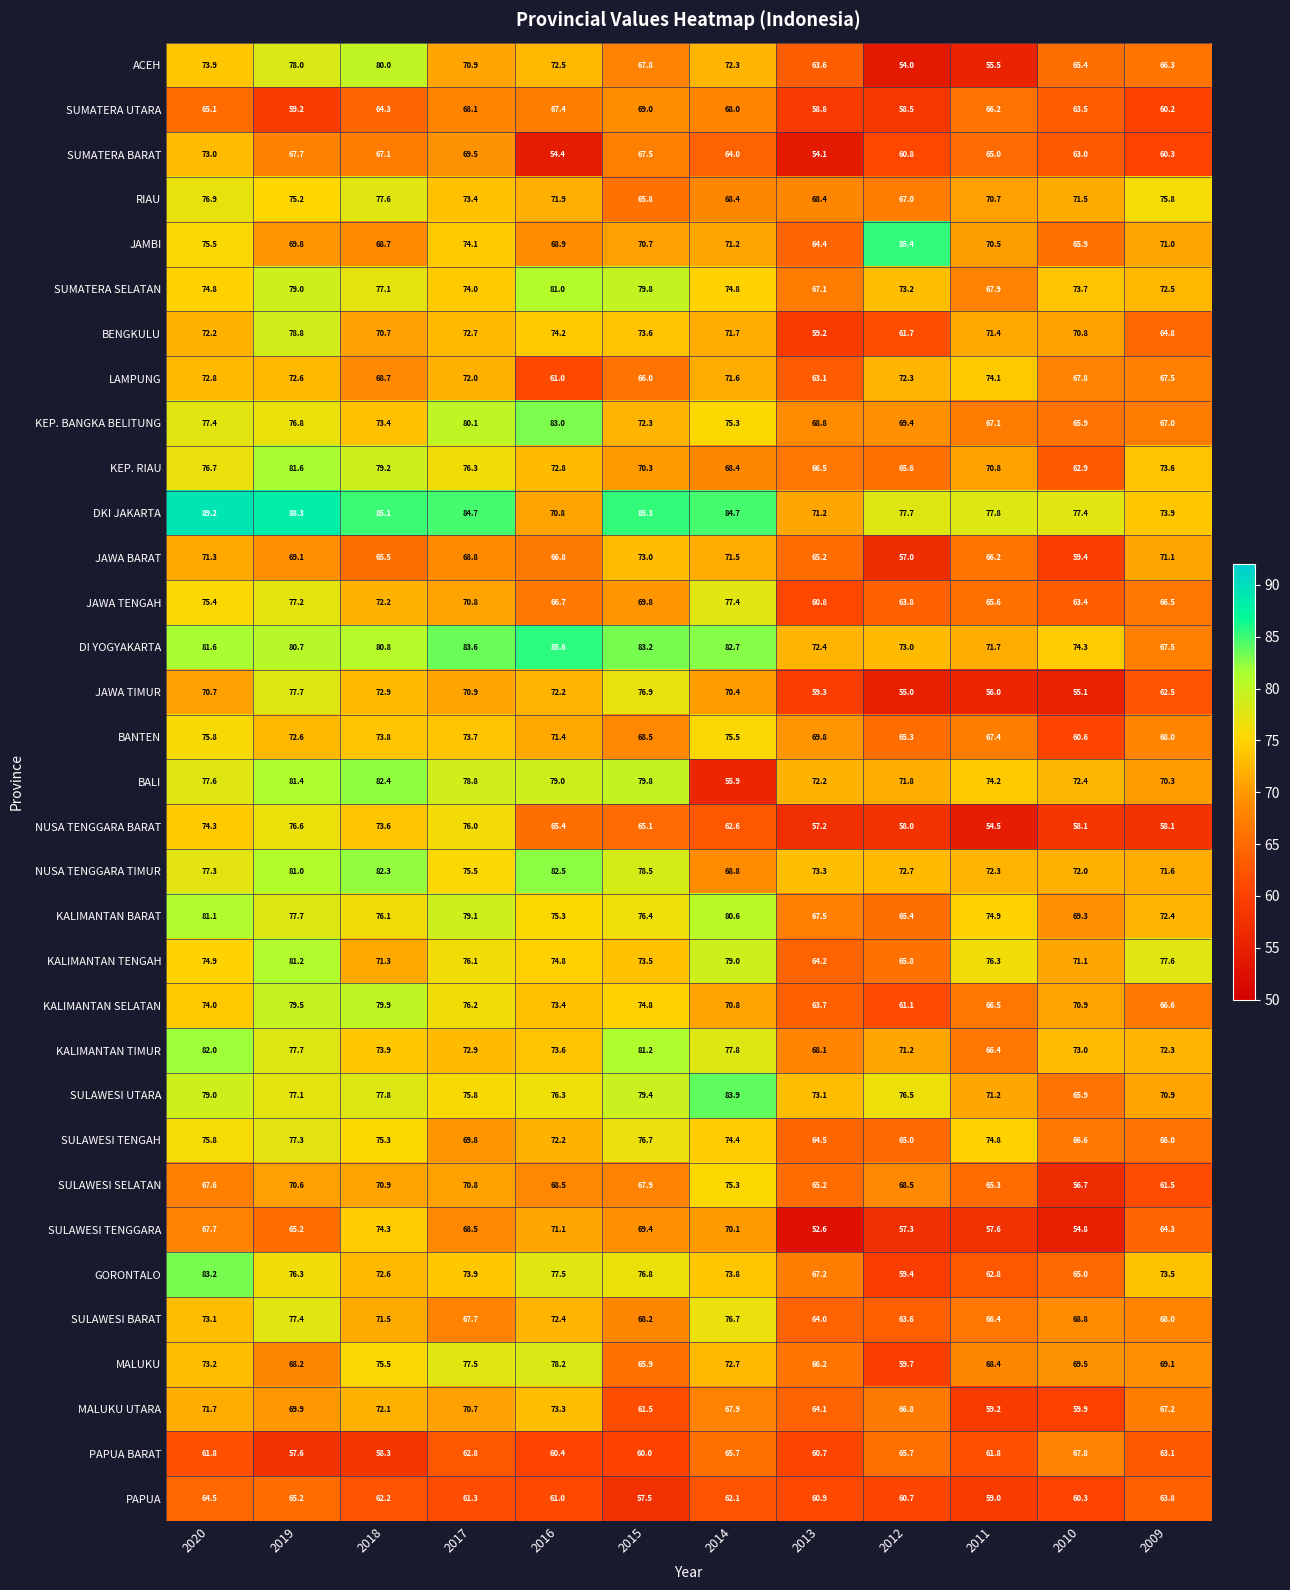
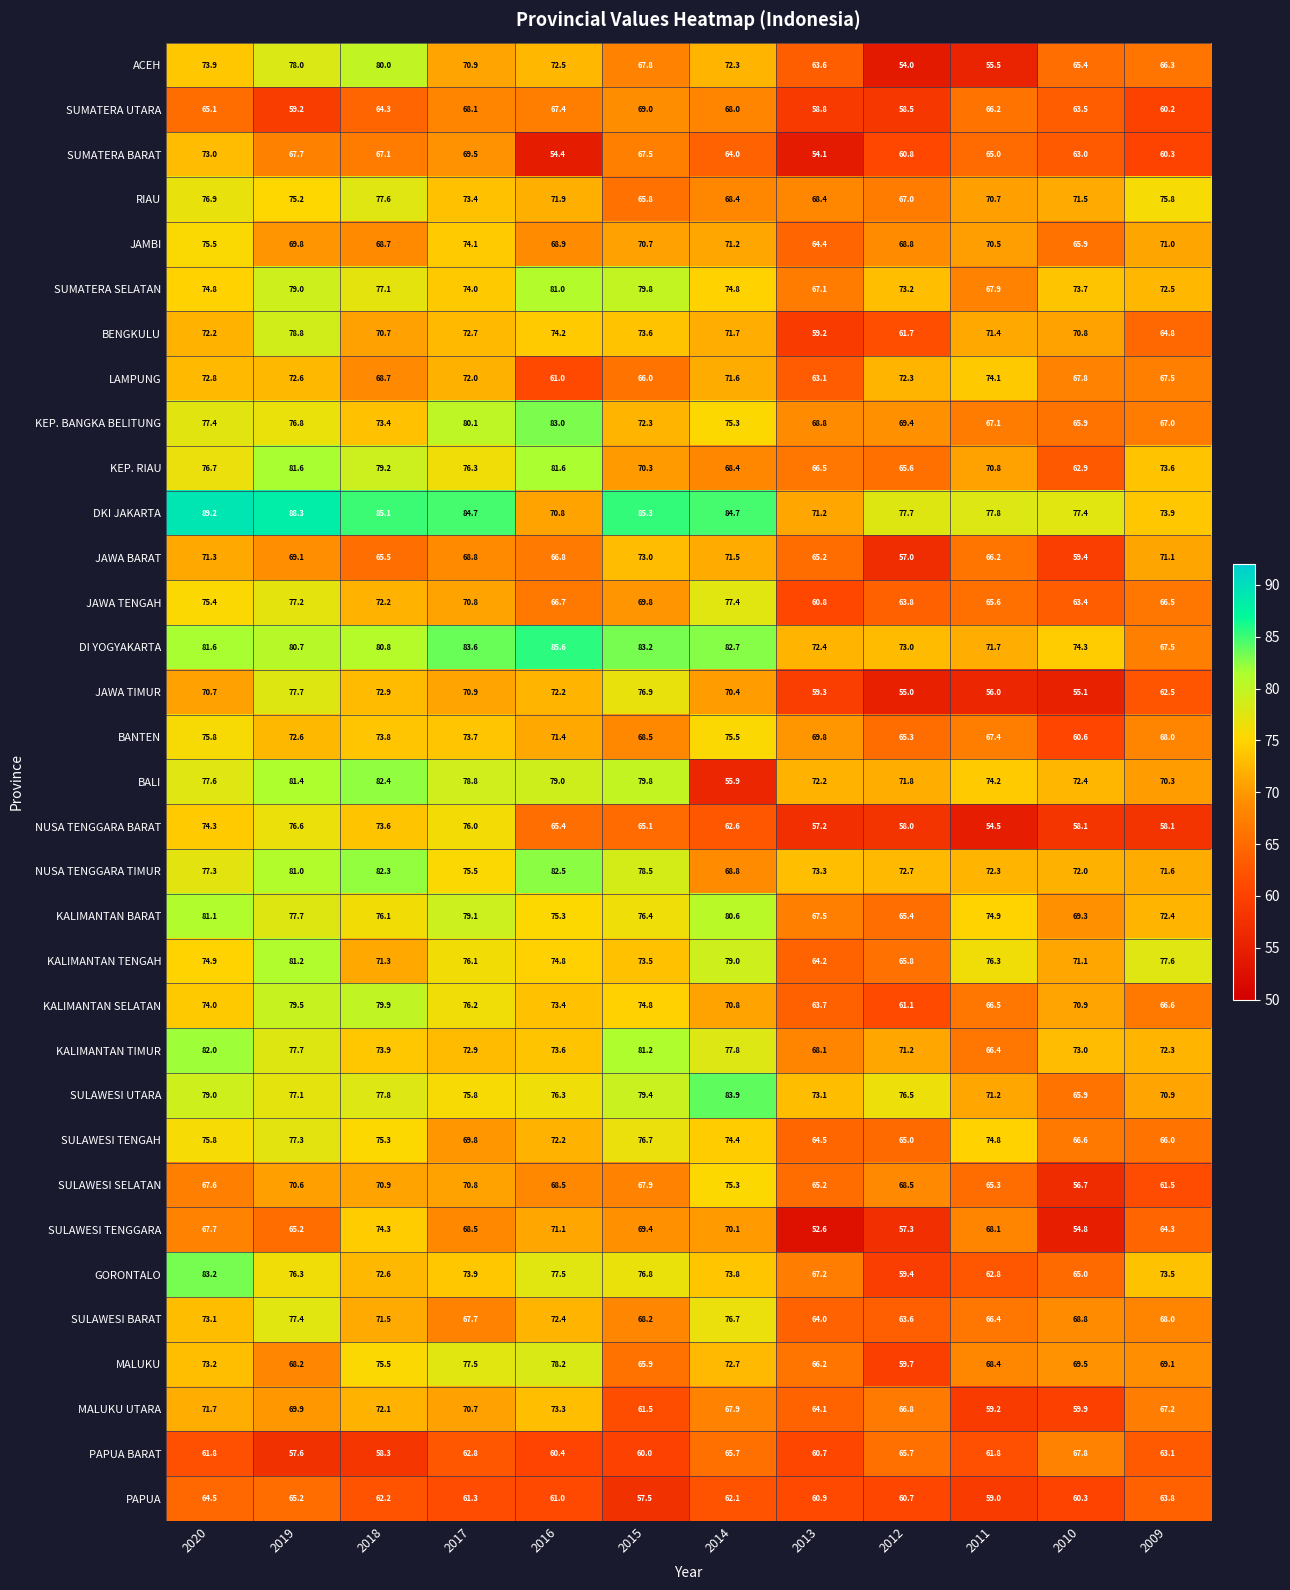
  {
    "JAMBI": {
      "2020": 75.5,
      "2019": 69.8,
      "2018": 68.7,
      "2017": 74.1,
      "2016": 68.9,
      "2015": 70.7,
      "2014": 71.2,
      "2013": 64.4,
-     "2012": 85.4,
+     "2012": 68.8,
      "2011": 70.5,
      "2010": 65.9,
      "2009": 71.0
    },
    "KEP. RIAU": {
      "2020": 76.7,
      "2019": 81.6,
      "2018": 79.2,
      "2017": 76.3,
-     "2016": 72.8,
+     "2016": 81.6,
      "2015": 70.3,
      "2014": 68.4,
      "2013": 66.5,
      "2012": 65.6,
      "2011": 70.8,
      "2010": 62.9,
      "2009": 73.6
    },
    "SULAWESI TENGGARA": {
      "2020": 67.7,
      "2019": 65.2,
      "2018": 74.3,
      "2017": 68.5,
      "2016": 71.1,
      "2015": 69.4,
      "2014": 70.1,
      "2013": 52.6,
      "2012": 57.3,
-     "2011": 57.6,
+     "2011": 68.1,
      "2010": 54.8,
      "2009": 64.3
    }
  }
